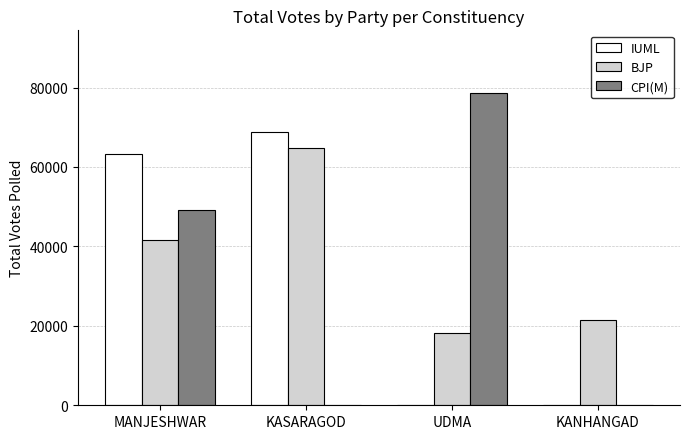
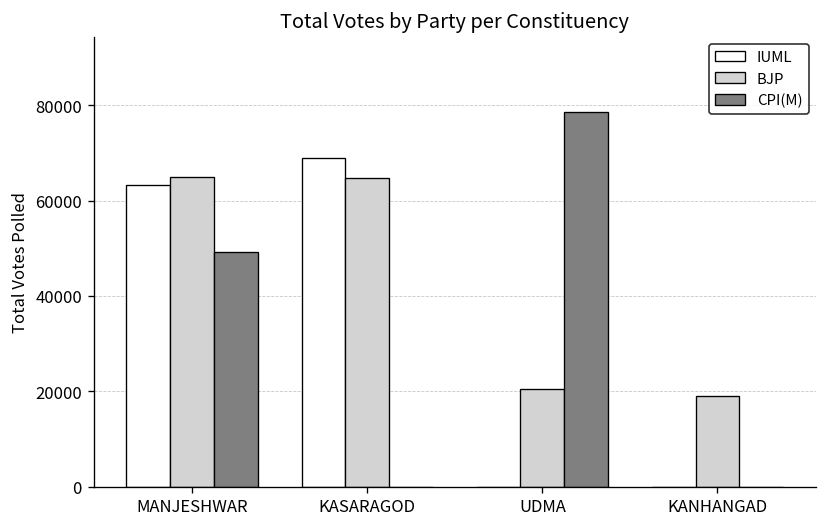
  {
    "IUML": {
      "MANJESHWAR": 63000,
      "KASARAGOD": 69000,
      "UDMA": 0,
      "KANHANGAD": 0
    },
    "BJP": {
-     "MANJESHWAR": 42000,
+     "MANJESHWAR": 65000,
      "KASARAGOD": 65000,
-     "UDMA": 18000,
-     "KANHANGAD": 22000
+     "UDMA": 20000,
+     "KANHANGAD": 19000
    },
    "CPI(M)": {
      "MANJESHWAR": 49000,
      "KASARAGOD": 0,
      "UDMA": 79000,
      "KANHANGAD": 0
    }
  }
